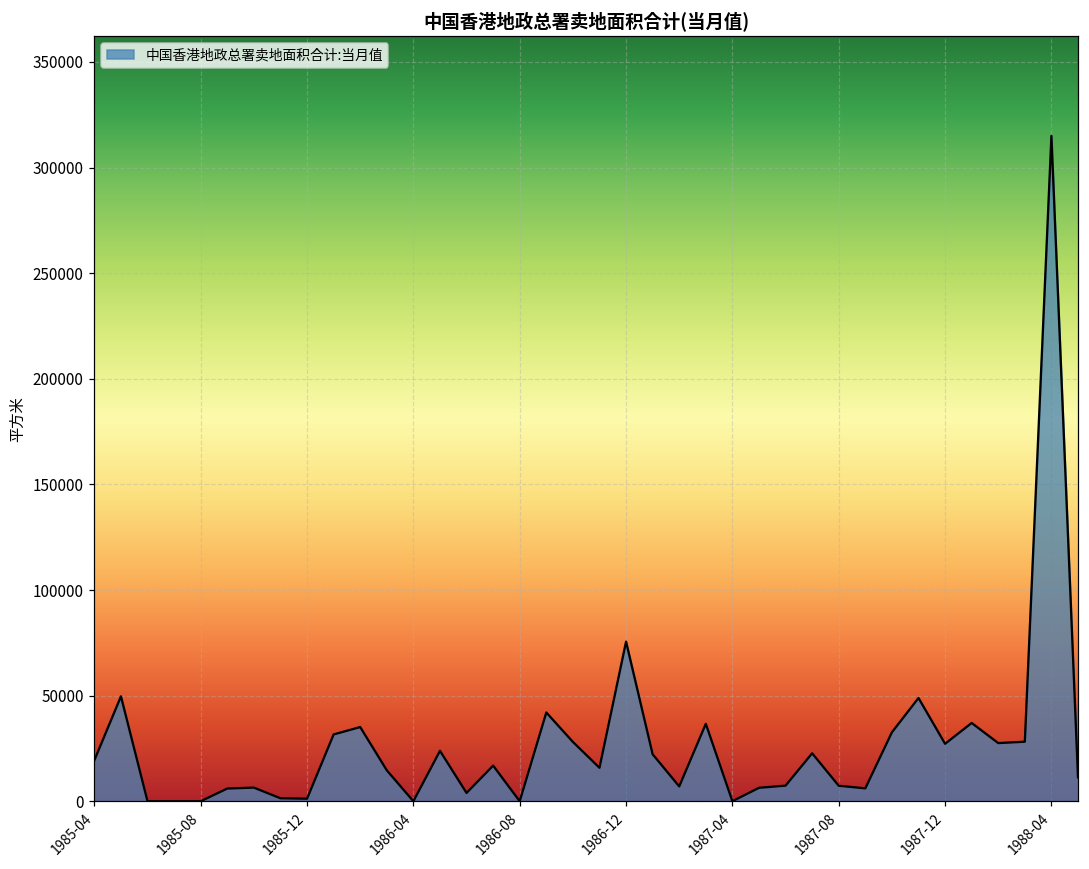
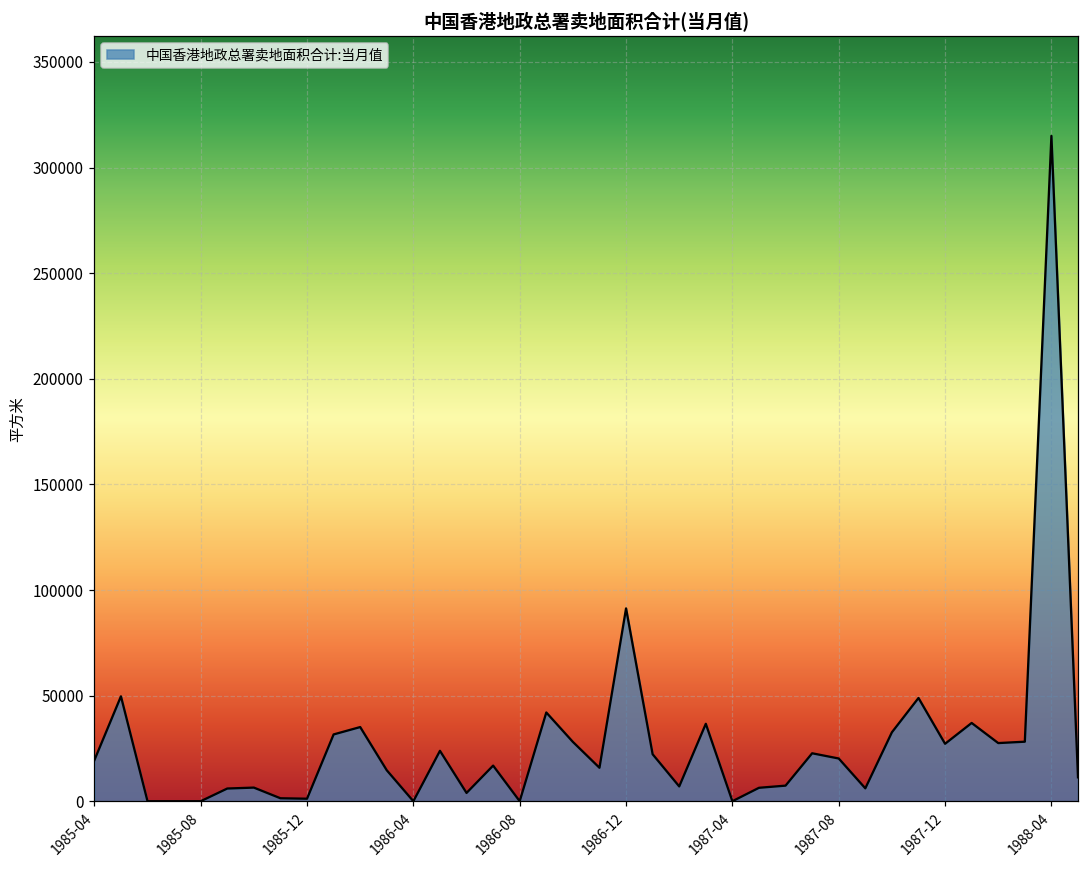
  {
    "1985-04": 19000,
    "1985-08": 0,
    "1985-12": 1000,
    "1986-04": 0,
    "1986-08": 0,
-   "1986-12": 76000,
+   "1986-12": 91000,
    "1987-04": 0,
-   "1987-08": 7000,
+   "1987-08": 20000,
    "1987-12": 27000,
    "1988-04": 315000
  }
